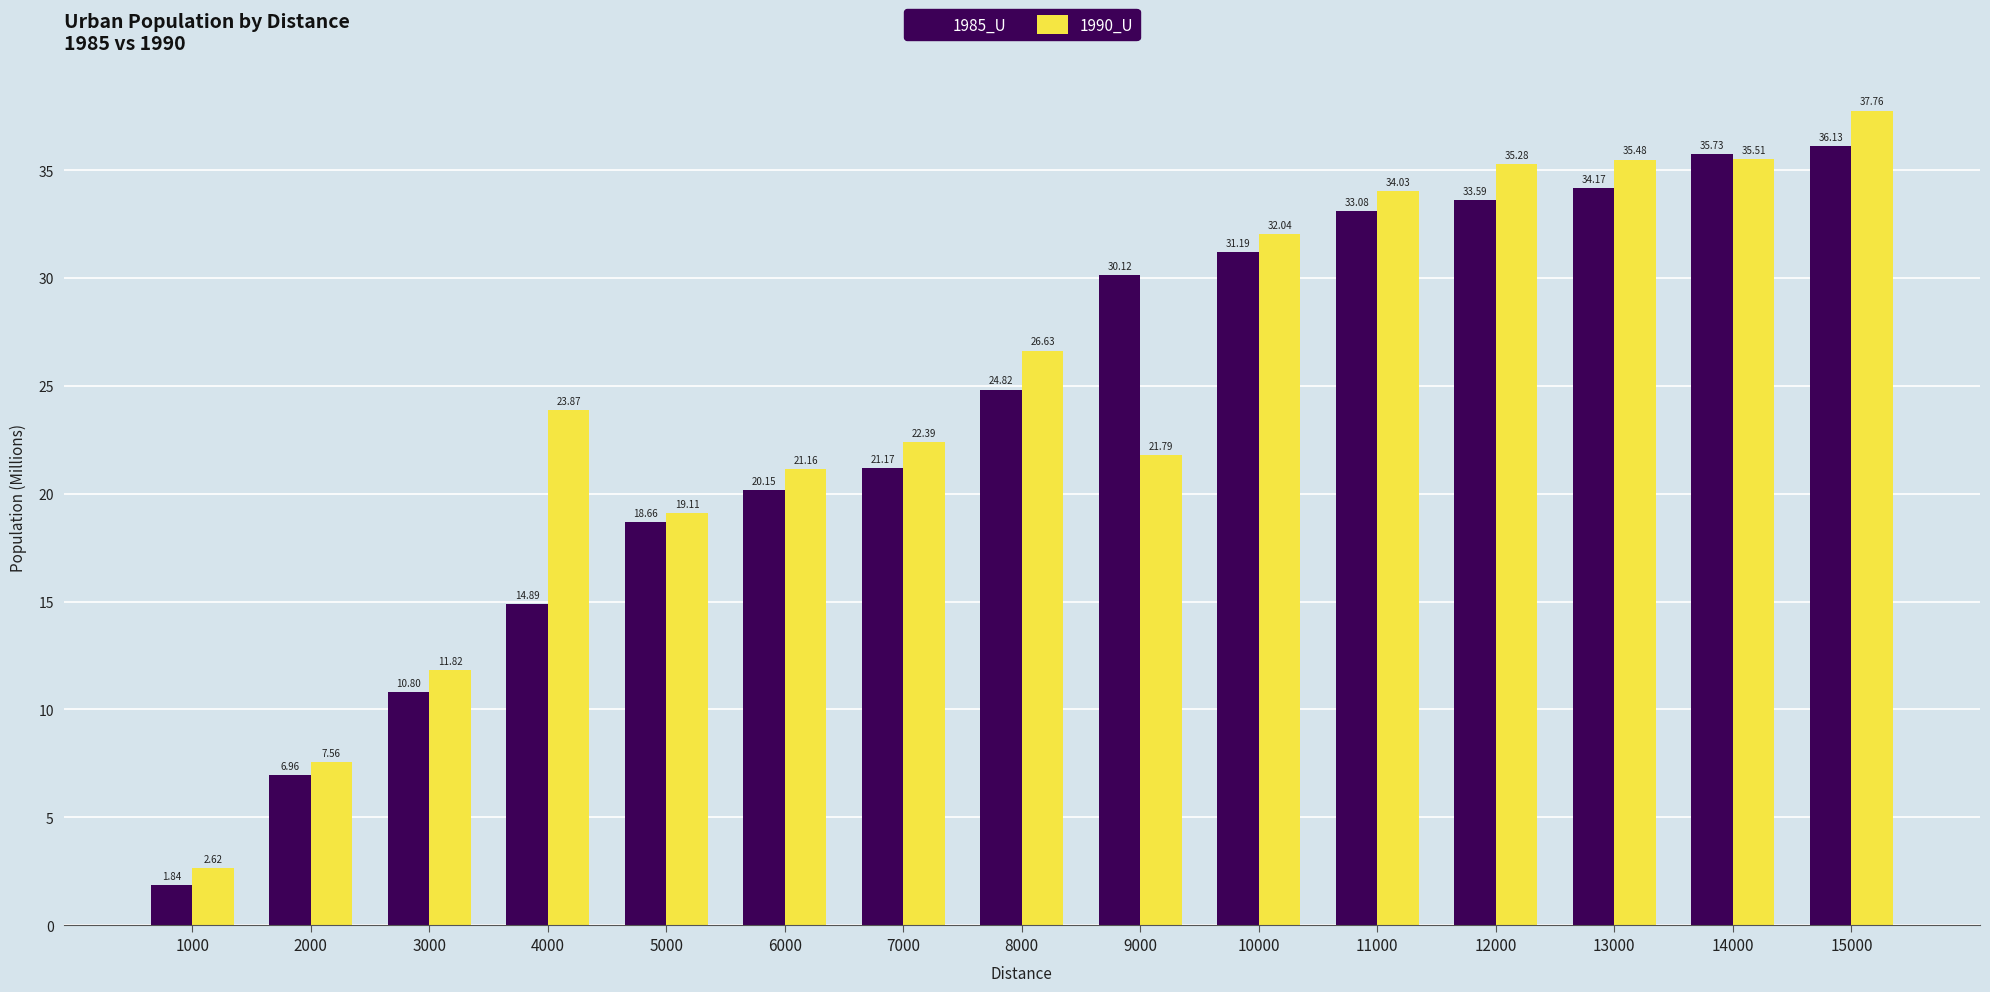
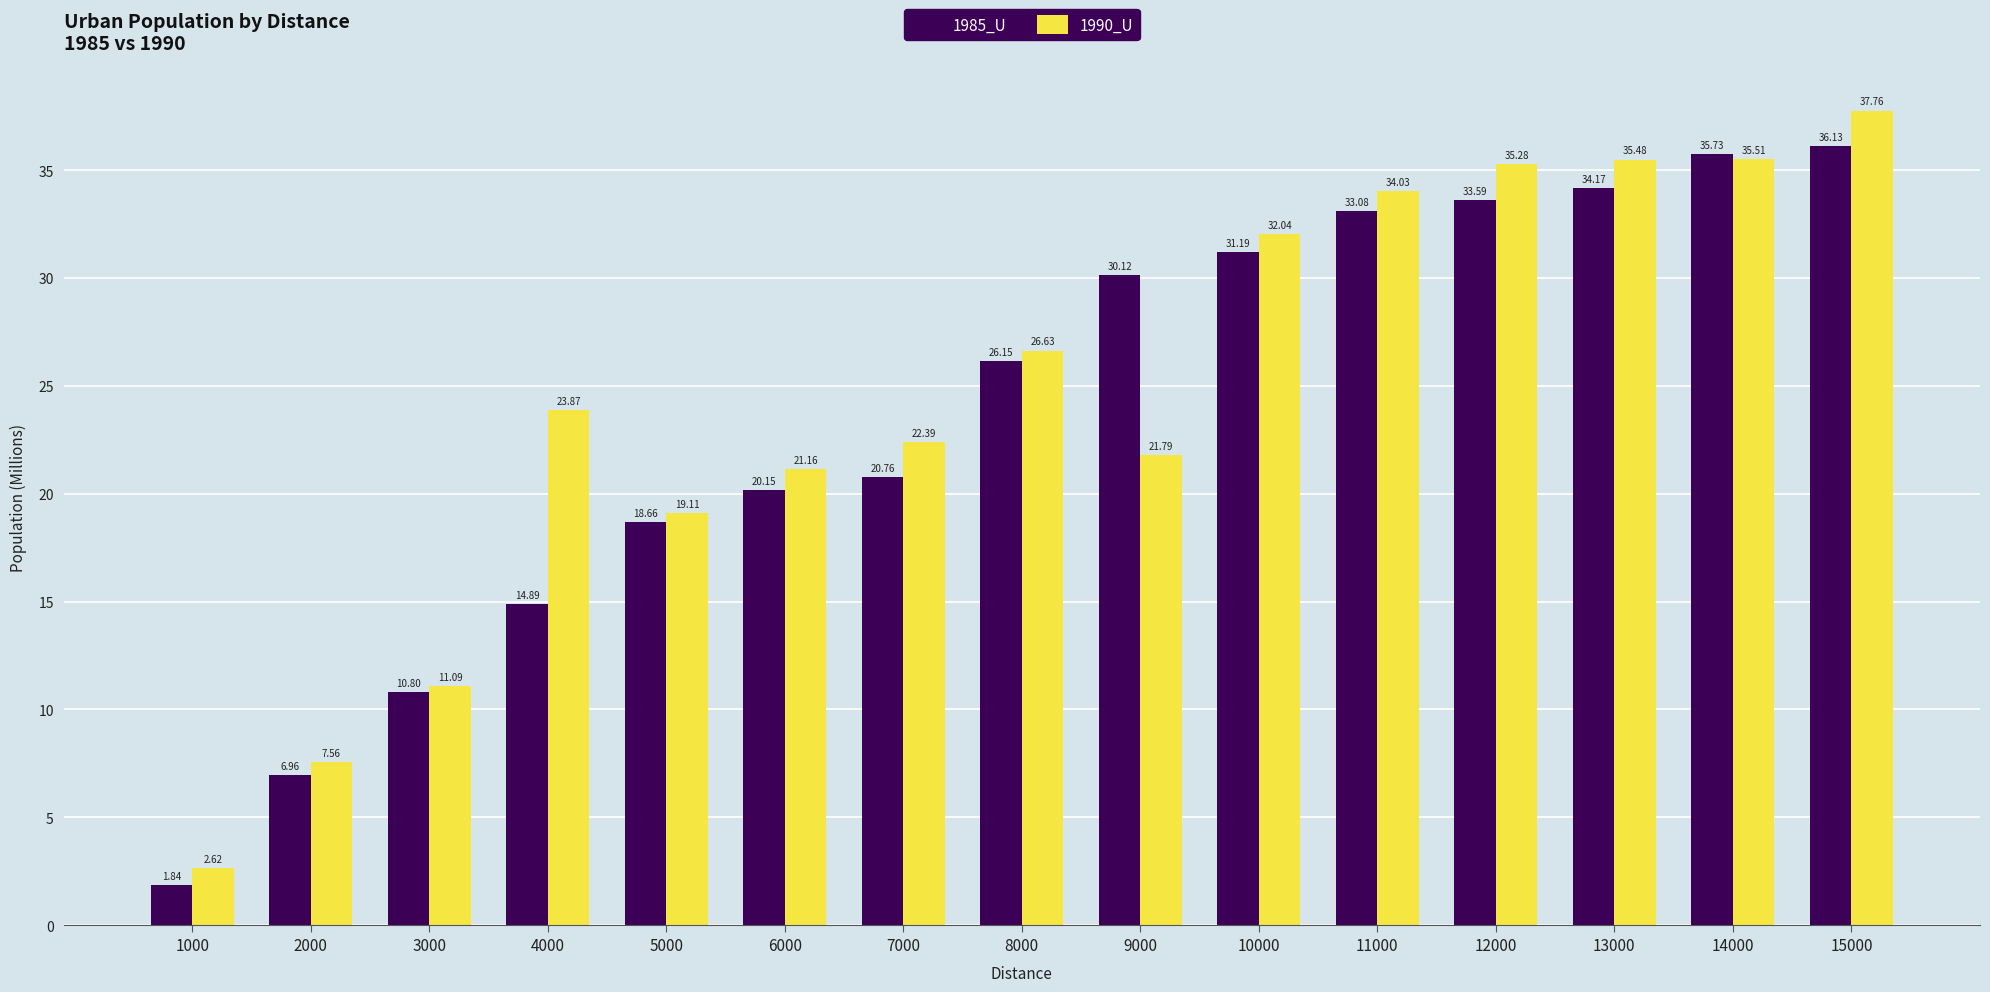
  {
    "1985_U": {
      "1000": 1.84,
      "2000": 6.96,
      "3000": 10.80,
      "4000": 14.89,
      "5000": 18.66,
      "6000": 20.15,
-     "7000": 21.17,
-     "8000": 24.82,
+     "7000": 20.76,
+     "8000": 26.15,
      "9000": 30.12,
      "10000": 31.19,
      "11000": 33.08,
      "12000": 33.59,
      "13000": 34.17,
      "14000": 35.73,
      "15000": 36.13
    },
    "1990_U": {
      "1000": 2.62,
      "2000": 7.56,
-     "3000": 11.82,
+     "3000": 11.09,
      "4000": 23.87,
      "5000": 19.11,
      "6000": 21.16,
      "7000": 22.39,
      "8000": 26.63,
      "9000": 21.79,
      "10000": 32.04,
      "11000": 34.03,
      "12000": 35.28,
      "13000": 35.48,
      "14000": 35.51,
      "15000": 37.76
    }
  }
